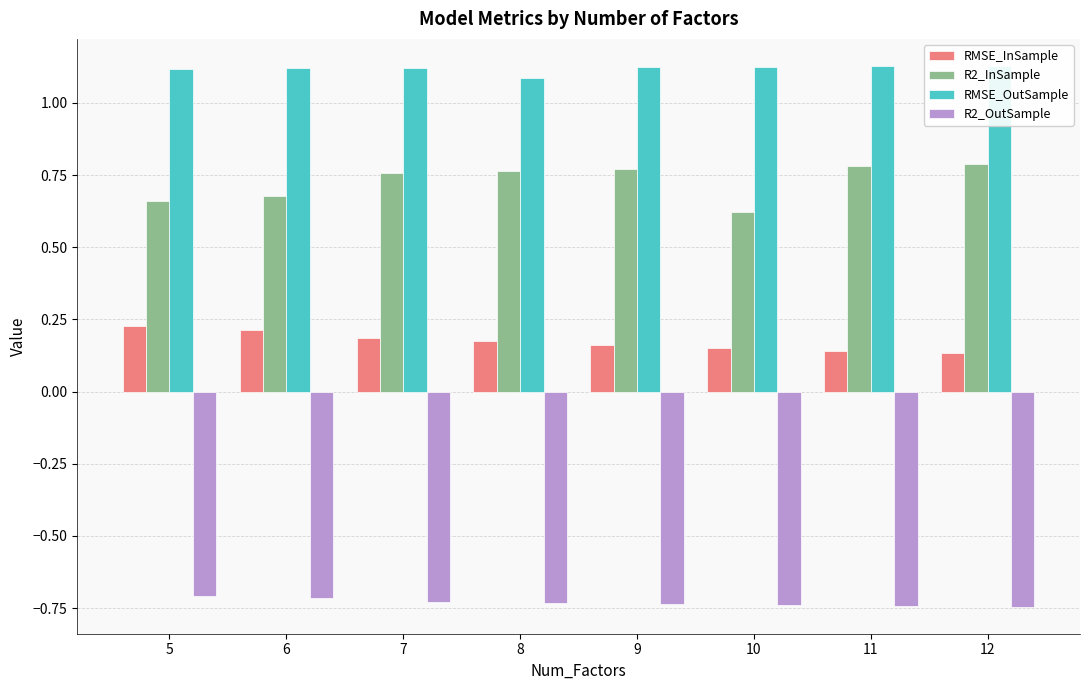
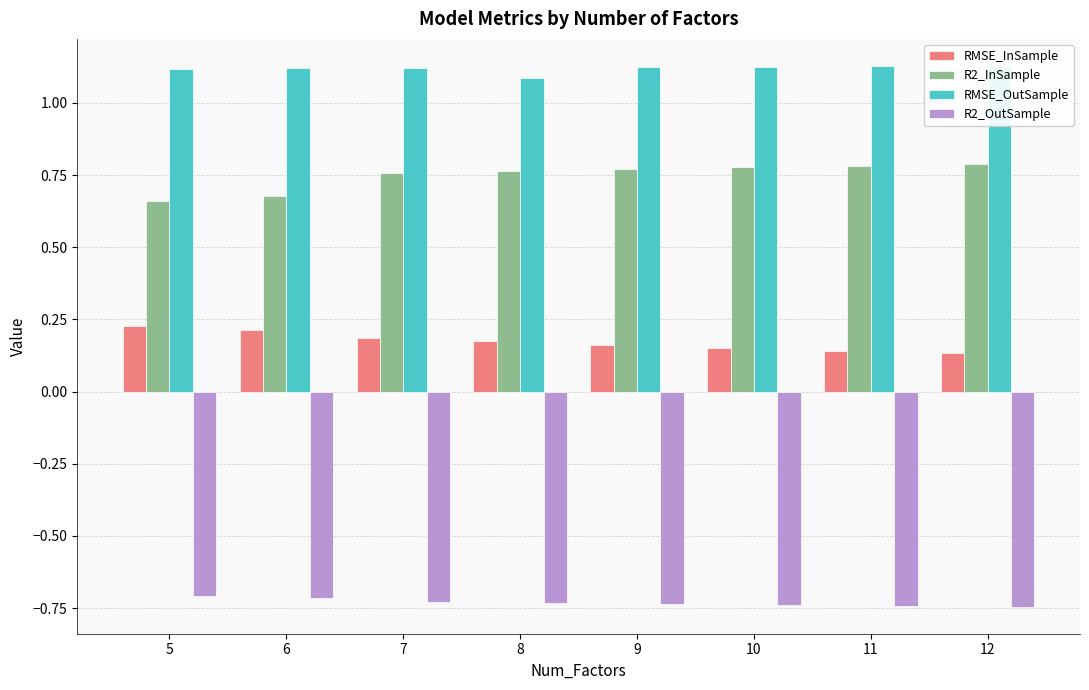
  {
    "RMSE_InSample": {
      "5": 0.23,
      "6": 0.21,
      "7": 0.18,
      "8": 0.17,
      "9": 0.16,
      "10": 0.15,
      "11": 0.14,
      "12": 0.13
    },
    "R2_InSample": {
      "5": 0.66,
      "6": 0.68,
      "7": 0.76,
      "8": 0.76,
      "9": 0.77,
-     "10": 0.62,
+     "10": 0.78,
      "11": 0.78,
      "12": 0.79
    },
    "RMSE_OutSample": {
      "5": 1.12,
      "6": 1.12,
      "7": 1.12,
      "8": 1.09,
      "9": 1.12,
      "10": 1.13,
      "11": 1.13
    },
    "R2_OutSample": {
      "5": -0.71,
      "6": -0.72,
      "7": -0.73,
      "8": -0.73,
      "9": -0.73,
      "10": -0.74,
      "11": -0.74,
      "12": -0.75
    }
  }
